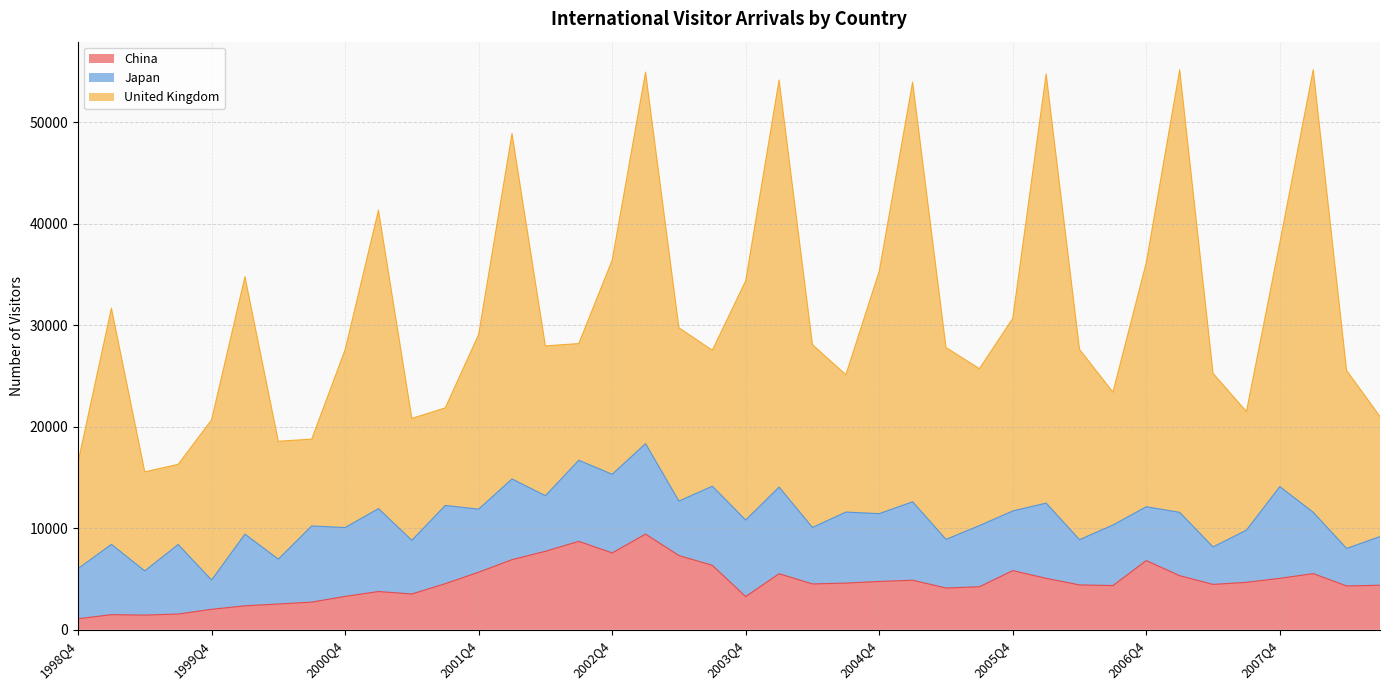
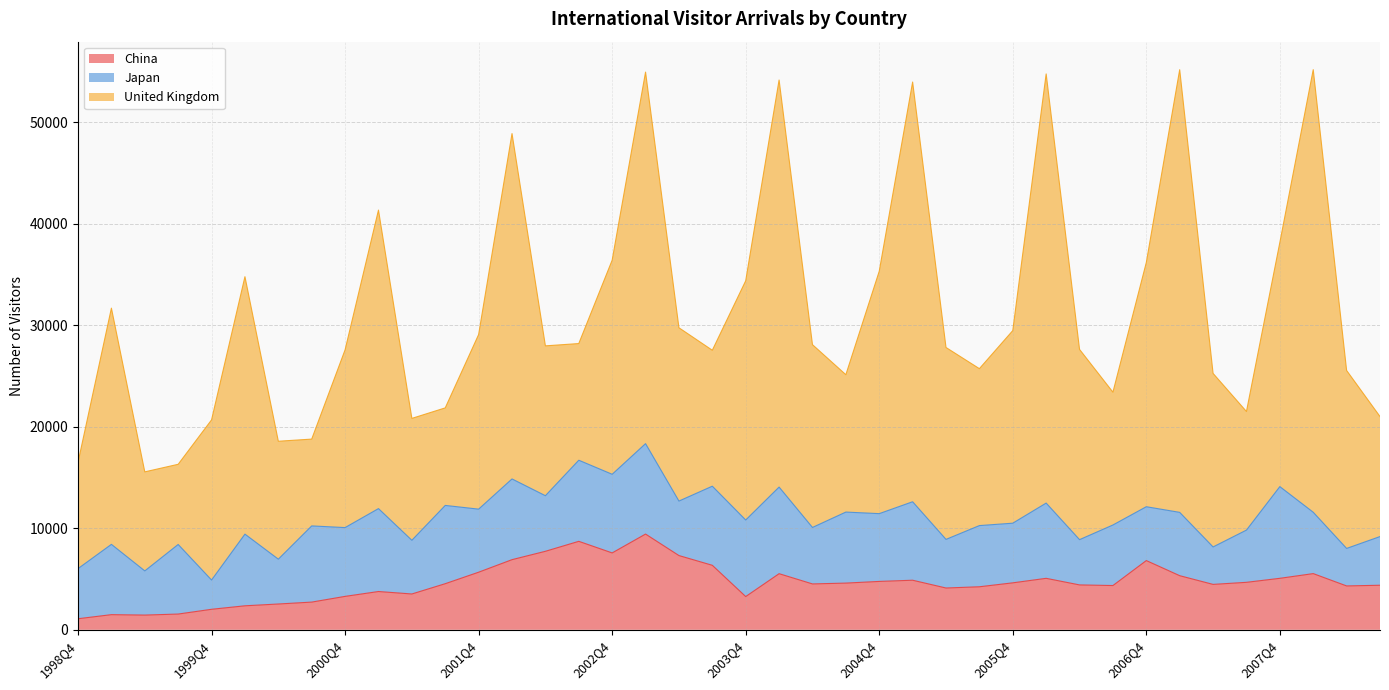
  {
    "China": {
      "1998Q4": 1100,
      "1999Q4": 2000,
      "2000Q4": 3300,
      "2001Q4": 5700,
      "2002Q4": 7600,
      "2003Q4": 3300,
      "2004Q4": 4800,
-     "2005Q4": 5800,
+     "2005Q4": 4600,
      "2006Q4": 6800,
      "2007Q4": 5100
    },
    "Japan": {
      "1998Q4": 4900,
      "1999Q4": 2900,
      "2000Q4": 6800,
      "2001Q4": 6200,
      "2002Q4": 7700,
      "2003Q4": 7500,
      "2004Q4": 6700,
      "2005Q4": 5900,
      "2006Q4": 5300,
      "2007Q4": 9000
    },
    "United Kingdom": {
      "1998Q4": 10500,
      "1999Q4": 15800,
      "2000Q4": 17500,
      "2001Q4": 17200,
      "2002Q4": 21100,
      "2003Q4": 23600,
      "2004Q4": 23900,
      "2005Q4": 19000,
      "2006Q4": 24100,
      "2007Q4": 24100
    }
  }
